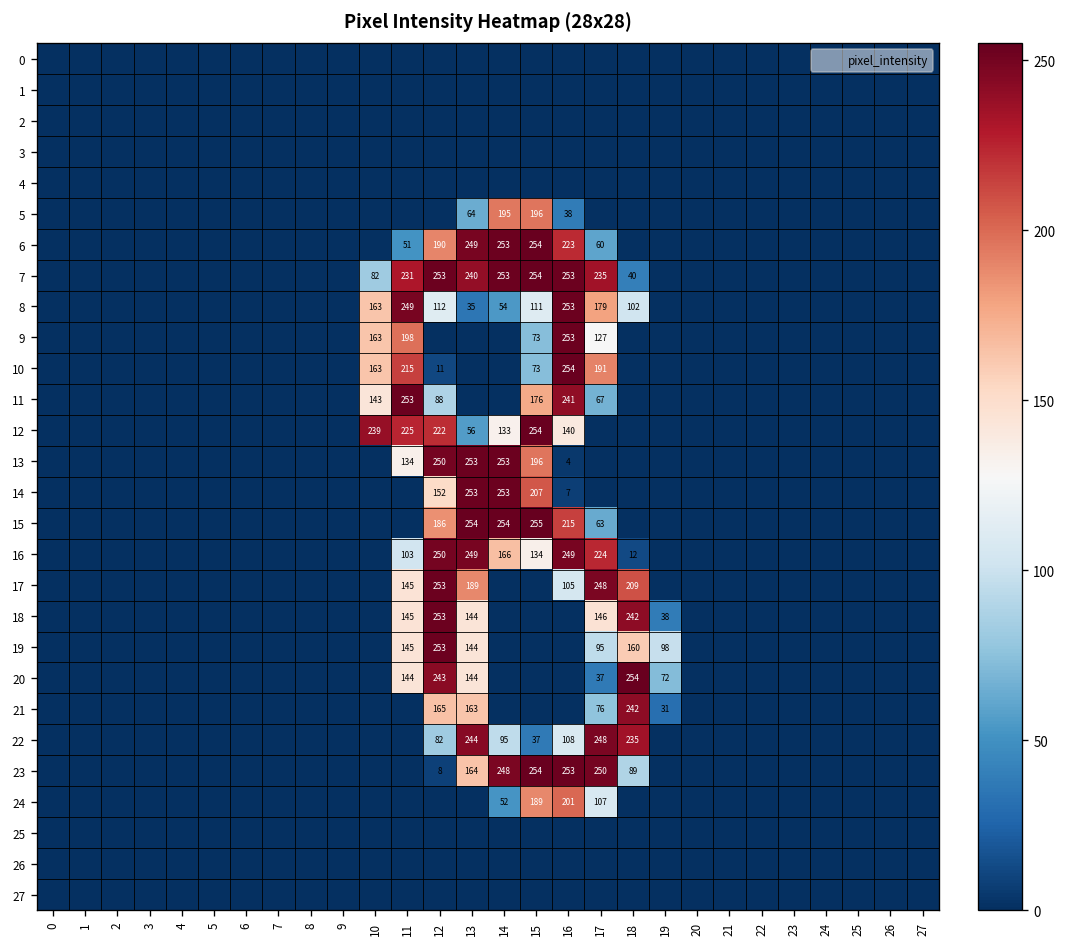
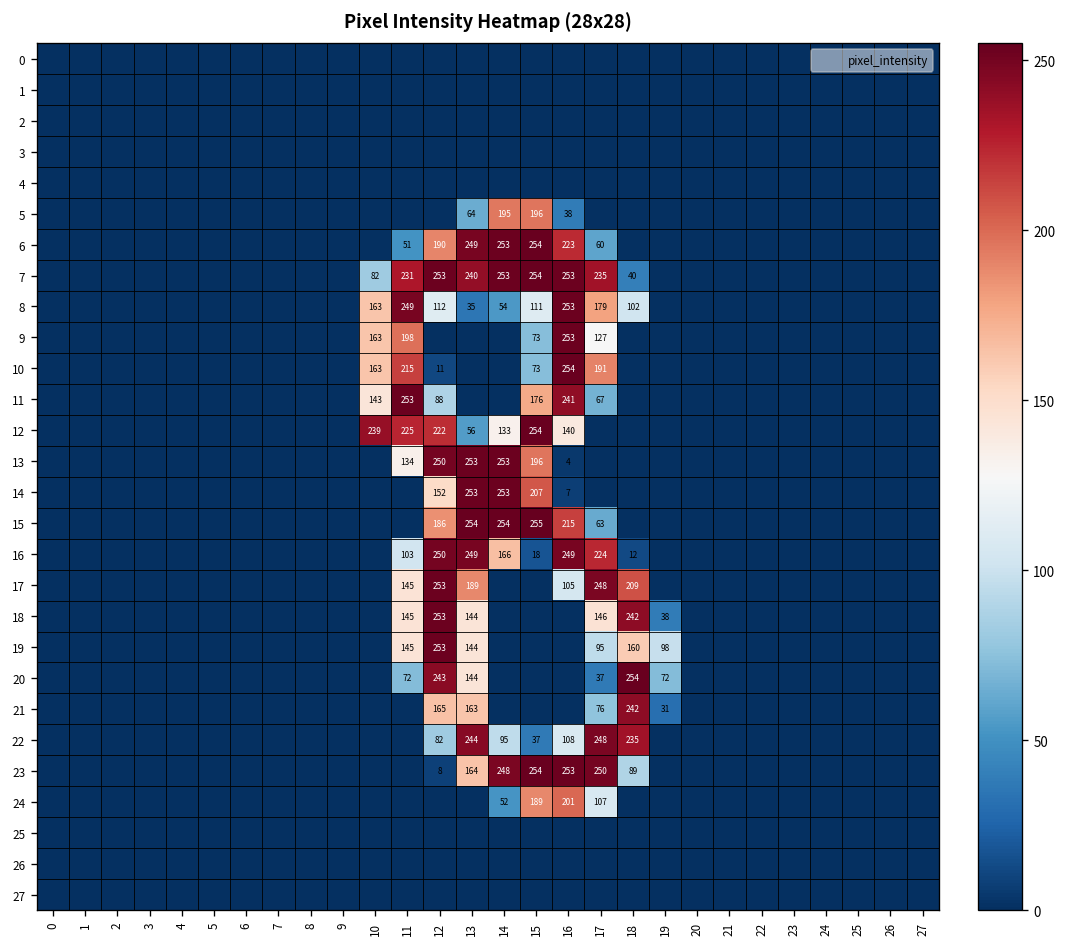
  {
    "5": {
      "13": 64,
      "14": 195,
      "15": 196,
      "16": 38
    },
    "6": {
      "11": 51,
      "12": 190,
      "13": 249,
      "14": 253,
      "15": 254,
      "16": 223,
      "17": 60
    },
    "7": {
      "10": 82,
      "11": 231,
      "12": 253,
      "13": 240,
      "14": 253,
      "15": 254,
      "16": 253,
      "17": 235,
      "18": 40
    },
    "8": {
      "10": 163,
      "11": 249,
      "12": 112,
      "13": 35,
      "14": 54,
      "15": 111,
      "16": 253,
      "17": 179,
      "18": 102
    },
    "9": {
      "10": 163,
      "11": 198,
      "15": 73,
      "16": 253,
      "17": 127
    },
    "10": {
      "10": 163,
      "11": 215,
      "12": 11,
      "15": 73,
      "16": 254,
      "17": 191
    },
    "11": {
      "10": 143,
      "11": 253,
      "12": 88,
      "15": 176,
      "16": 241,
      "17": 67
    },
    "12": {
      "10": 239,
      "11": 225,
      "12": 222,
      "13": 56,
      "14": 133,
      "15": 254,
      "16": 140
    },
    "13": {
      "11": 134,
      "12": 250,
      "13": 253,
      "14": 253,
      "15": 196,
      "16": 4
    },
    "14": {
      "12": 152,
      "13": 253,
      "14": 253,
      "15": 207,
      "16": 7
    },
    "15": {
      "12": 186,
      "13": 254,
      "14": 254,
      "15": 255,
      "16": 215,
      "17": 63
    },
    "16": {
      "11": 103,
      "12": 250,
      "13": 249,
      "14": 166,
-     "15": 134,
+     "15": 18,
      "16": 249,
      "17": 224,
      "18": 12
    },
    "17": {
      "11": 145,
      "12": 253,
      "13": 189,
      "16": 105,
      "17": 248,
      "18": 209
    },
    "18": {
      "11": 145,
      "12": 253,
      "13": 144,
      "17": 146,
      "18": 242,
      "19": 38
    },
    "19": {
      "11": 145,
      "12": 253,
      "13": 144,
      "17": 95,
      "18": 160,
      "19": 98
    },
    "20": {
-     "11": 144,
+     "11": 72,
      "12": 243,
      "13": 144,
      "17": 37,
      "18": 254,
      "19": 72
    },
    "21": {
      "12": 165,
      "13": 163,
      "17": 76,
      "18": 242,
      "19": 31
    },
    "22": {
      "12": 82,
      "13": 244,
      "14": 95,
      "15": 37,
      "16": 108,
      "17": 248,
      "18": 235
    },
    "23": {
      "12": 8,
      "13": 164,
      "14": 248,
      "15": 254,
      "16": 253,
      "17": 250,
      "18": 89
    },
    "24": {
      "14": 52,
      "15": 189,
      "16": 201,
      "17": 107
    }
  }
